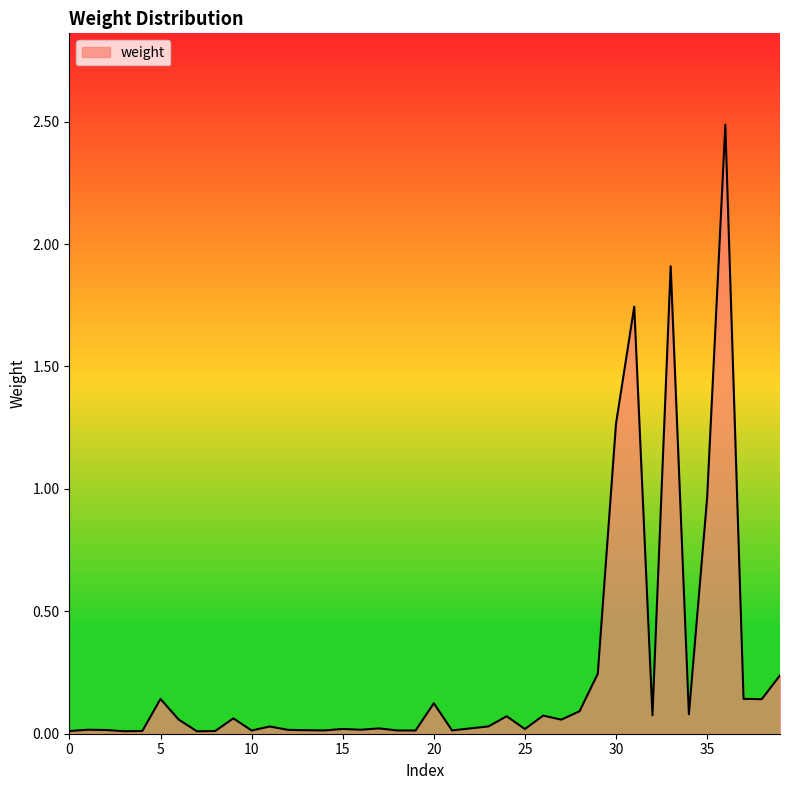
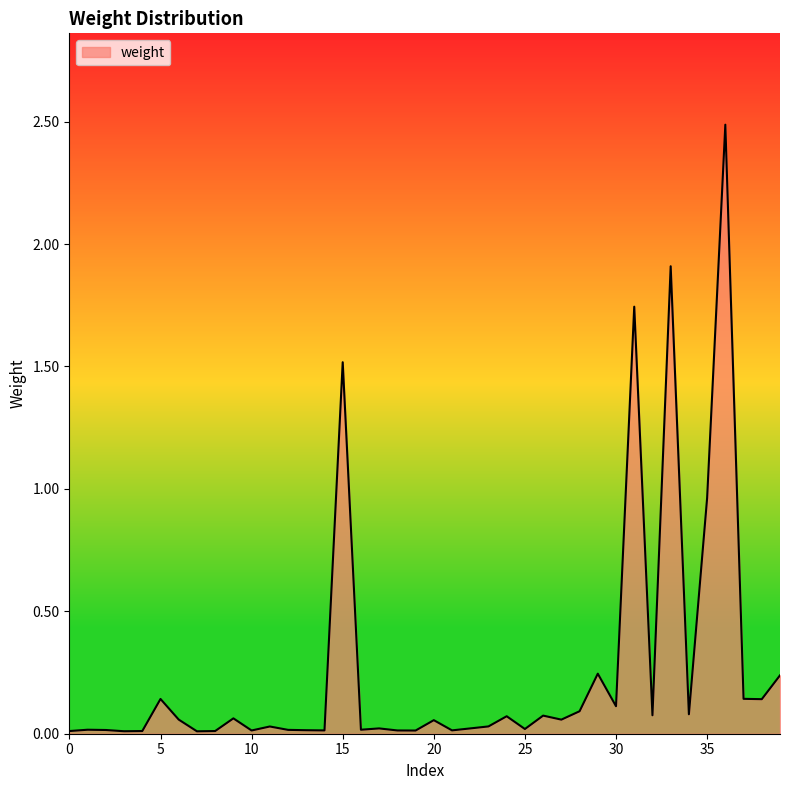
  {
    "0": 0.01,
    "5": 0.14,
    "10": 0.01,
-   "15": 0.02,
-   "20": 0.12,
+   "15": 1.52,
+   "20": 0.06,
    "25": 0.02,
-   "30": 1.27,
+   "30": 0.11,
    "35": 0.96
  }
